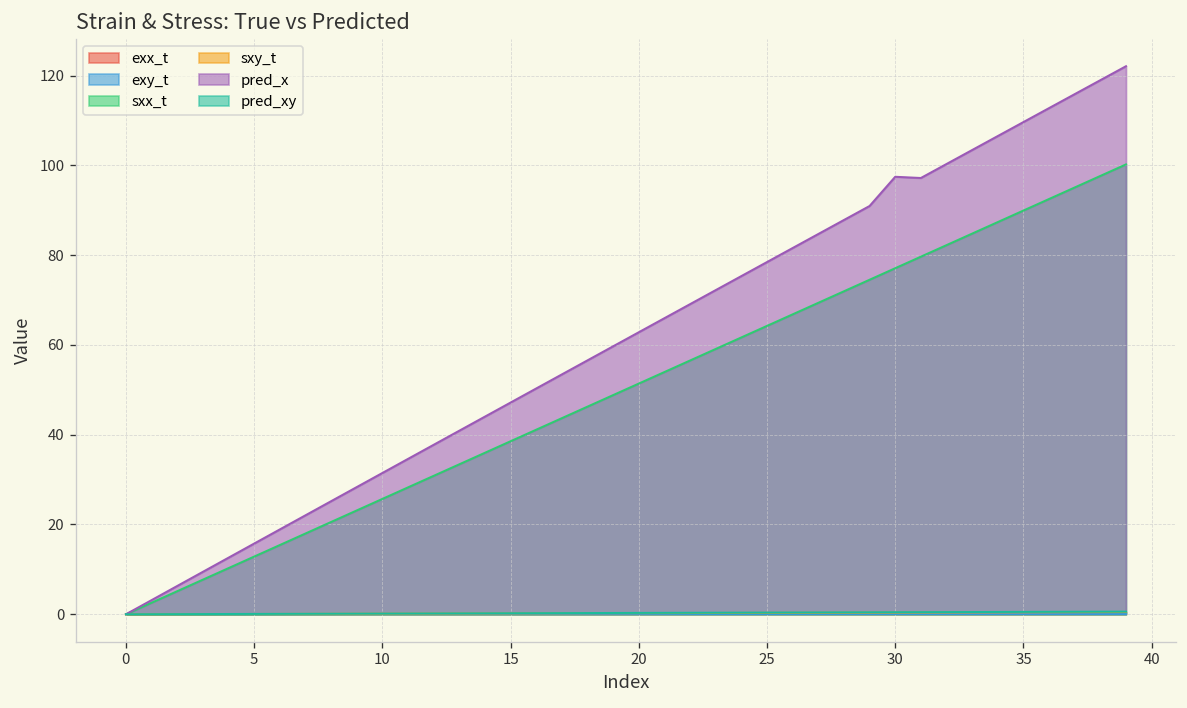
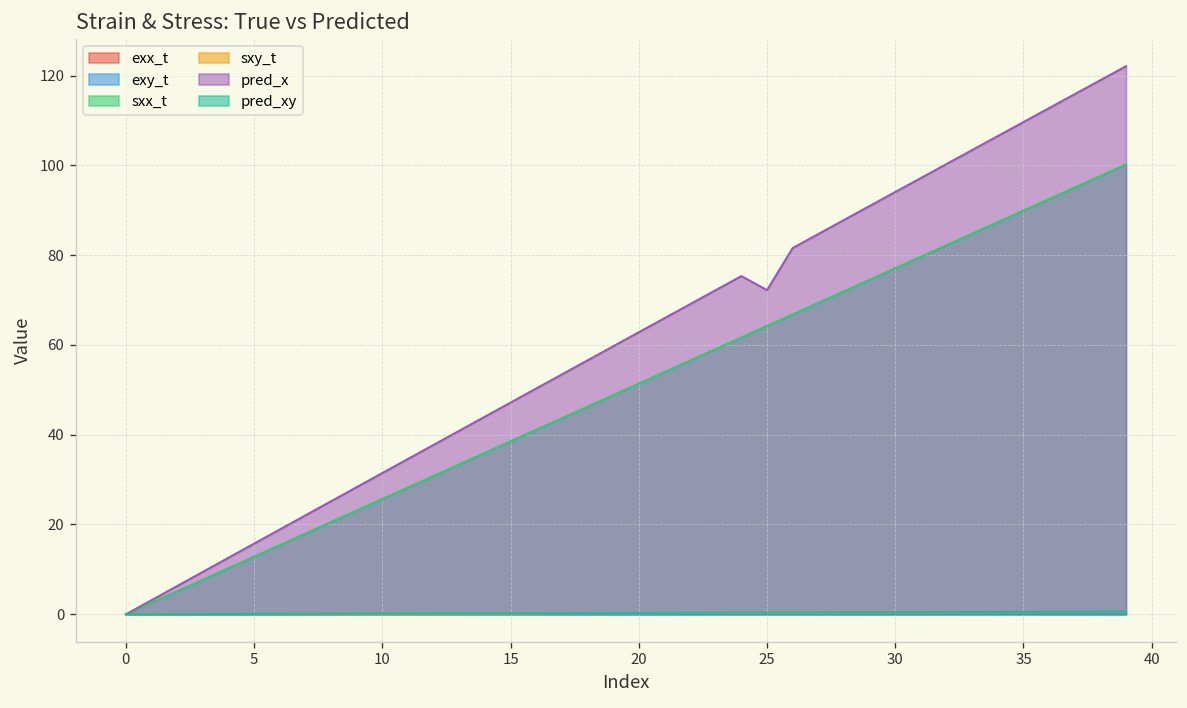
  {
    "pred_x": {
      "5": 16,
      "10": 31,
      "15": 47,
      "20": 63,
-     "25": 78,
-     "30": 97,
+     "25": 72,
+     "30": 94,
      "35": 110
    }
  }
